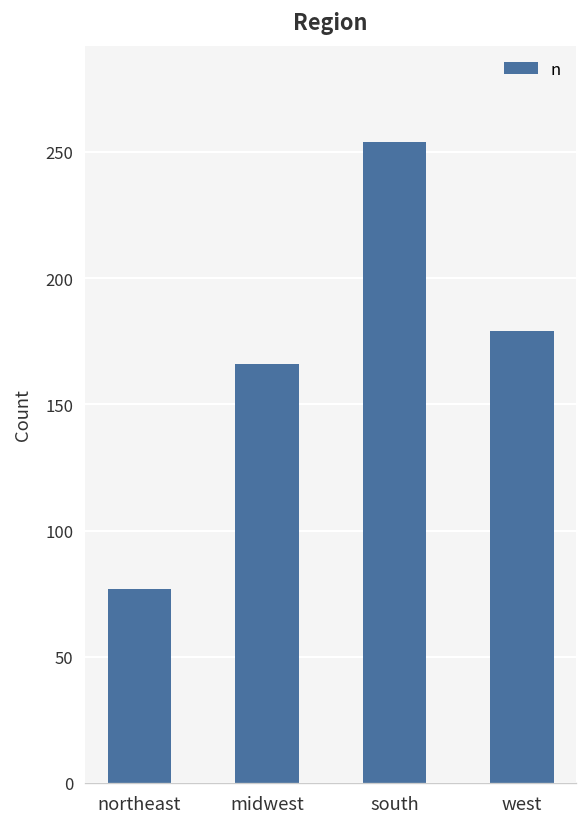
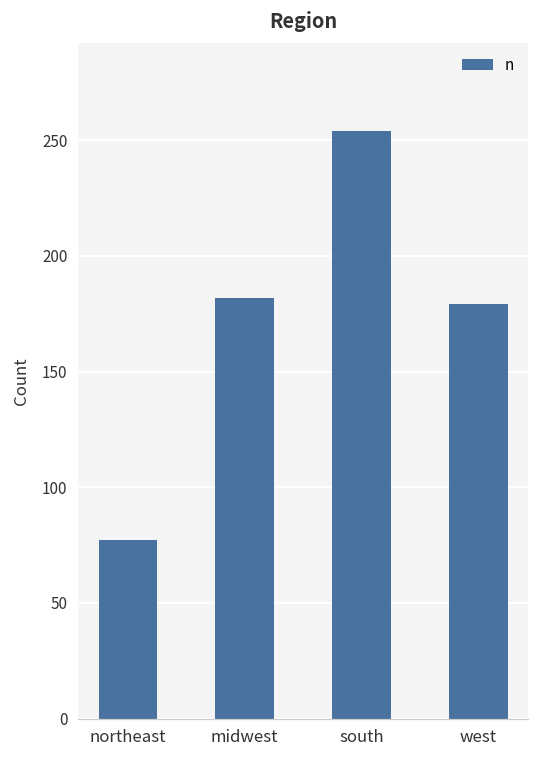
  {
    "northeast": 77,
-   "midwest": 166,
+   "midwest": 182,
    "south": 254,
    "west": 179
  }
